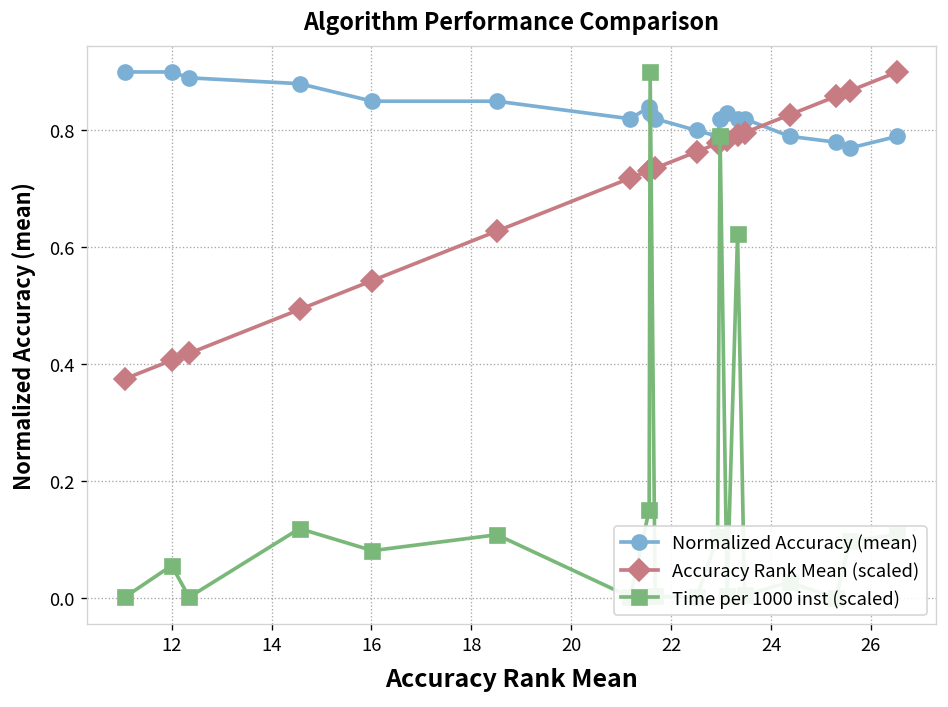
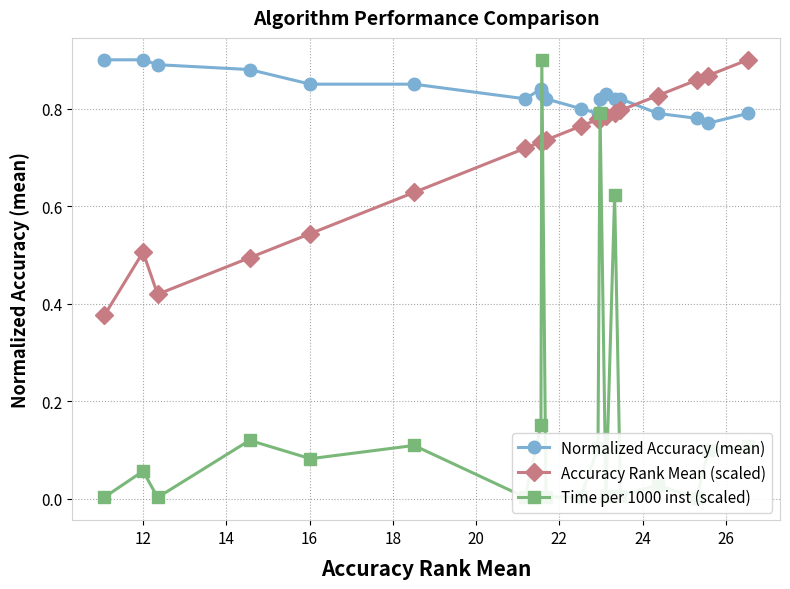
  {
    "Normalized Accuracy (mean)": {
      "12": 0.90
    },
    "Accuracy Rank Mean (scaled)": {
-     "12": 0.41
+     "12": 0.51
    },
    "Time per 1000 inst (scaled)": {
      "12": 0.06
    }
  }
